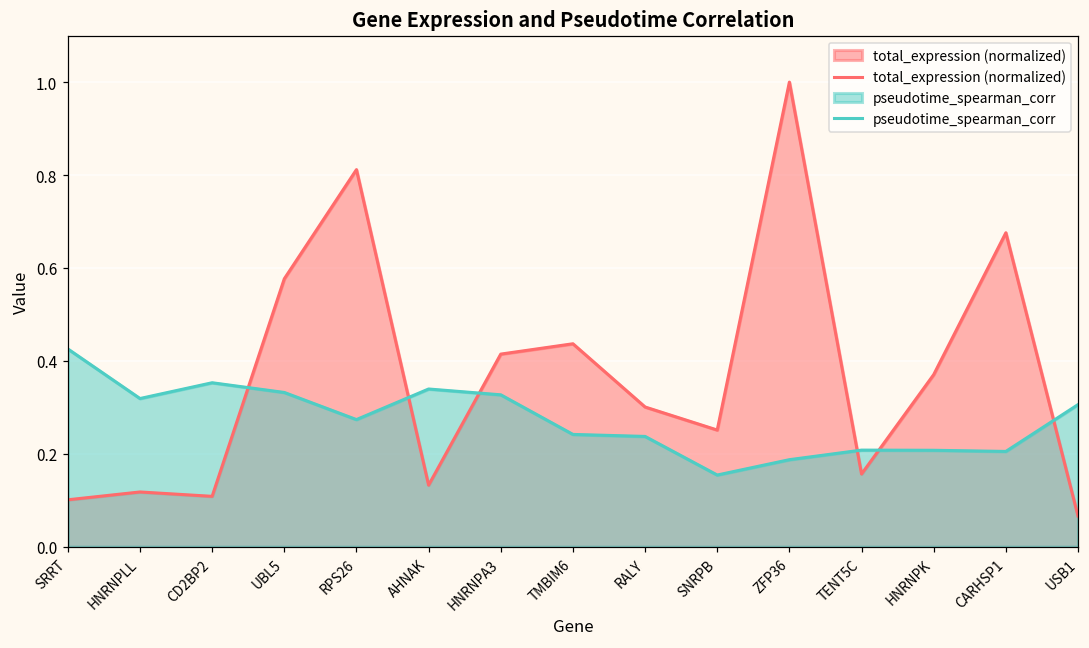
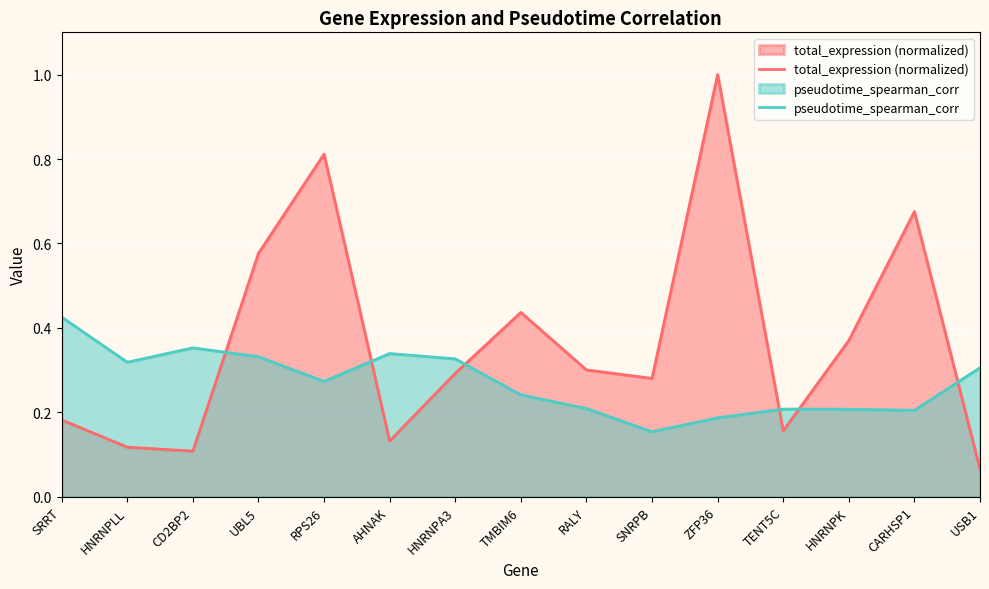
  {
    "total_expression (normalized)": {
-     "SRRT": 0.10,
+     "SRRT": 0.18,
      "HNRNPLL": 0.12,
      "CD2BP2": 0.11,
      "UBL5": 0.58,
      "RPS26": 0.81,
      "AHNAK": 0.13,
-     "HNRNPA3": 0.41,
+     "HNRNPA3": 0.29,
      "TMBIM6": 0.44,
      "RALY": 0.30,
-     "SNRPB": 0.25,
+     "SNRPB": 0.28,
      "ZFP36": 1.00,
      "TENT5C": 0.16,
      "HNRNPK": 0.37,
      "CARHSP1": 0.68,
      "USB1": 0.07
    },
    "pseudotime_spearman_corr": {
      "SRRT": 0.43,
      "HNRNPLL": 0.32,
      "CD2BP2": 0.35,
      "UBL5": 0.33,
      "RPS26": 0.27,
      "AHNAK": 0.34,
      "HNRNPA3": 0.33,
      "TMBIM6": 0.24,
-     "RALY": 0.24,
+     "RALY": 0.21,
      "SNRPB": 0.15,
      "ZFP36": 0.19,
      "TENT5C": 0.21,
      "HNRNPK": 0.21,
      "CARHSP1": 0.21,
      "USB1": 0.31
    }
  }
